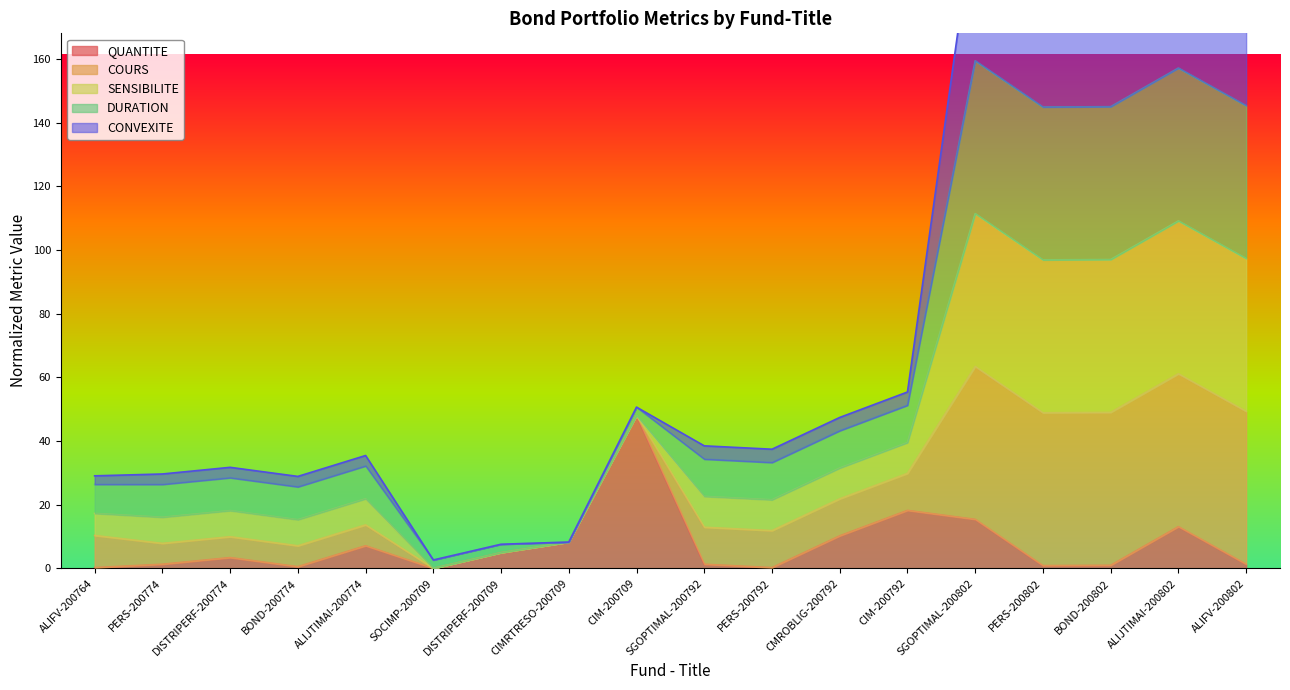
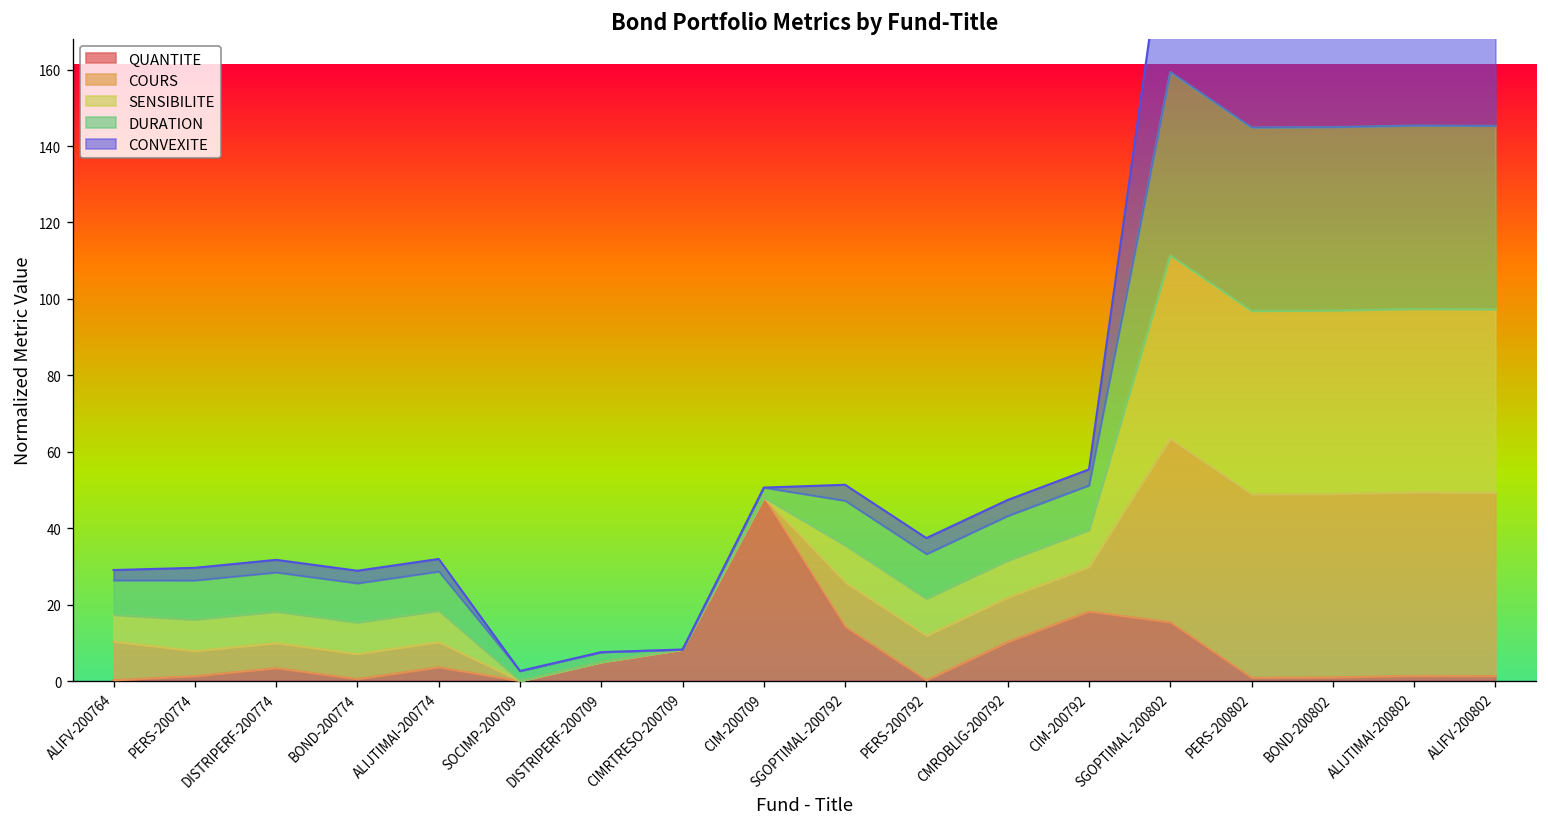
  {
    "QUANTITE": {
      "ALIFV-200764": 0,
      "PERS-200774": 1,
      "DISTRIPERF-200774": 3,
      "BOND-200774": 1,
-     "ALIJTIMAI-200774": 7,
-     "SGOPTIMAL-200792": 1,
+     "ALIJTIMAI-200774": 4,
+     "SGOPTIMAL-200792": 14,
      "PERS-200792": 0,
      "CMROBLIG-200792": 10,
      "CIM-200792": 18,
      "SGOPTIMAL-200802": 15,
      "PERS-200802": 1,
      "BOND-200802": 1,
-     "ALIJTIMAI-200802": 13,
+     "ALIJTIMAI-200802": 1,
      "ALIFV-200802": 1
    },
    "DURATION": {
      "ALIFV-200764": 9,
      "PERS-200774": 10,
      "DISTRIPERF-200774": 10,
      "BOND-200774": 10,
      "ALIJTIMAI-200774": 10,
      "SGOPTIMAL-200792": 12,
      "PERS-200792": 12,
      "CMROBLIG-200792": 12,
      "CIM-200792": 12,
      "SGOPTIMAL-200802": 48,
      "PERS-200802": 48,
      "BOND-200802": 48,
      "ALIJTIMAI-200802": 48,
      "ALIFV-200802": 48
    },
    "CONVEXITE": {
      "ALIFV-200764": 3,
      "PERS-200774": 3,
      "DISTRIPERF-200774": 3,
      "BOND-200774": 3,
      "ALIJTIMAI-200774": 3,
      "SGOPTIMAL-200792": 4,
      "PERS-200792": 4,
      "CMROBLIG-200792": 4,
      "CIM-200792": 4
    }
  }
